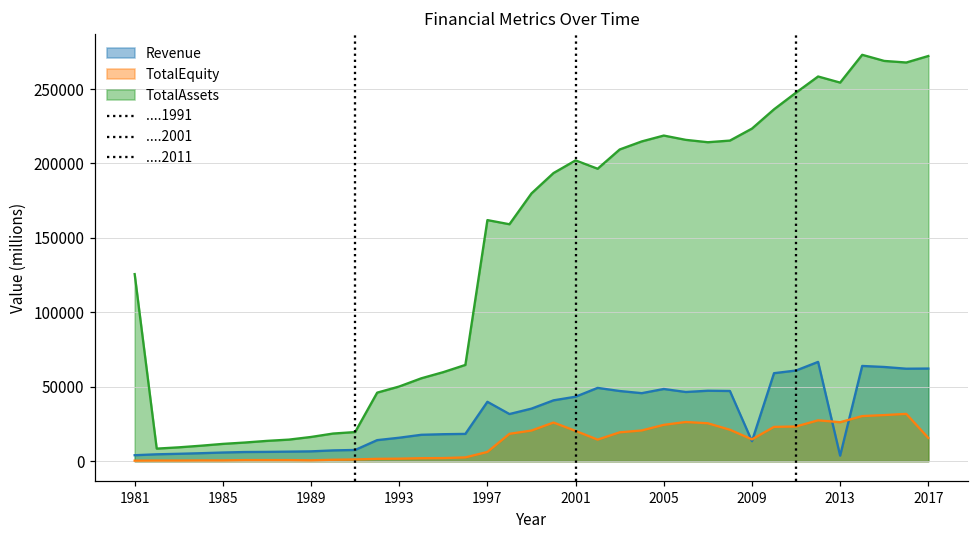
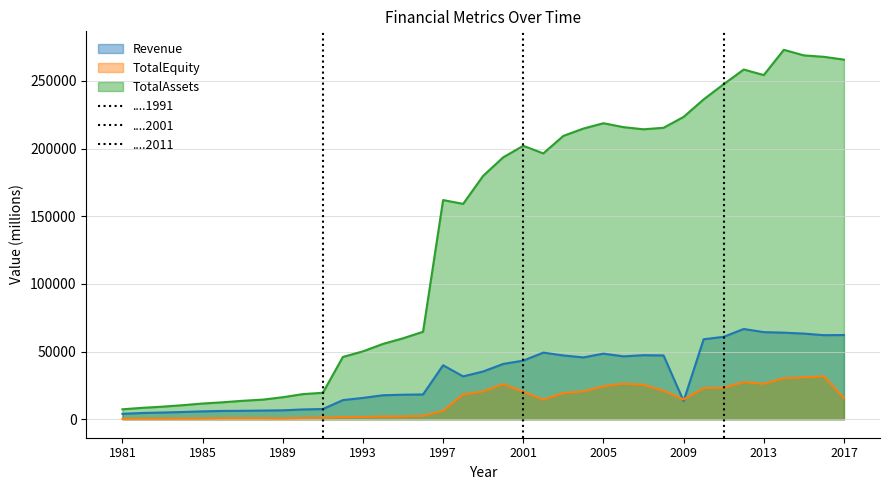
  {
    "Revenue": {
      "1981": 4000,
      "1985": 6000,
      "1989": 7000,
      "1993": 16000,
      "1997": 40000,
      "2001": 43000,
      "2005": 48000,
-     "2013": 4000,
+     "2013": 64000,
      "2017": 62000
    },
    "TotalEquity": {
      "1981": 0,
      "1985": 1000,
      "1989": 1000,
      "1993": 2000,
      "1997": 6000,
      "2001": 20000,
      "2005": 24000,
      "2013": 26000,
      "2017": 16000
    },
    "TotalAssets": {
-     "1981": 126000,
+     "1981": 7000,
      "1985": 12000,
      "1989": 16000,
      "1993": 50000,
      "1997": 162000,
      "2001": 202000,
      "2005": 219000,
      "2009": 223000,
      "2013": 254000,
-     "2017": 272000
+     "2017": 266000
    }
  }
